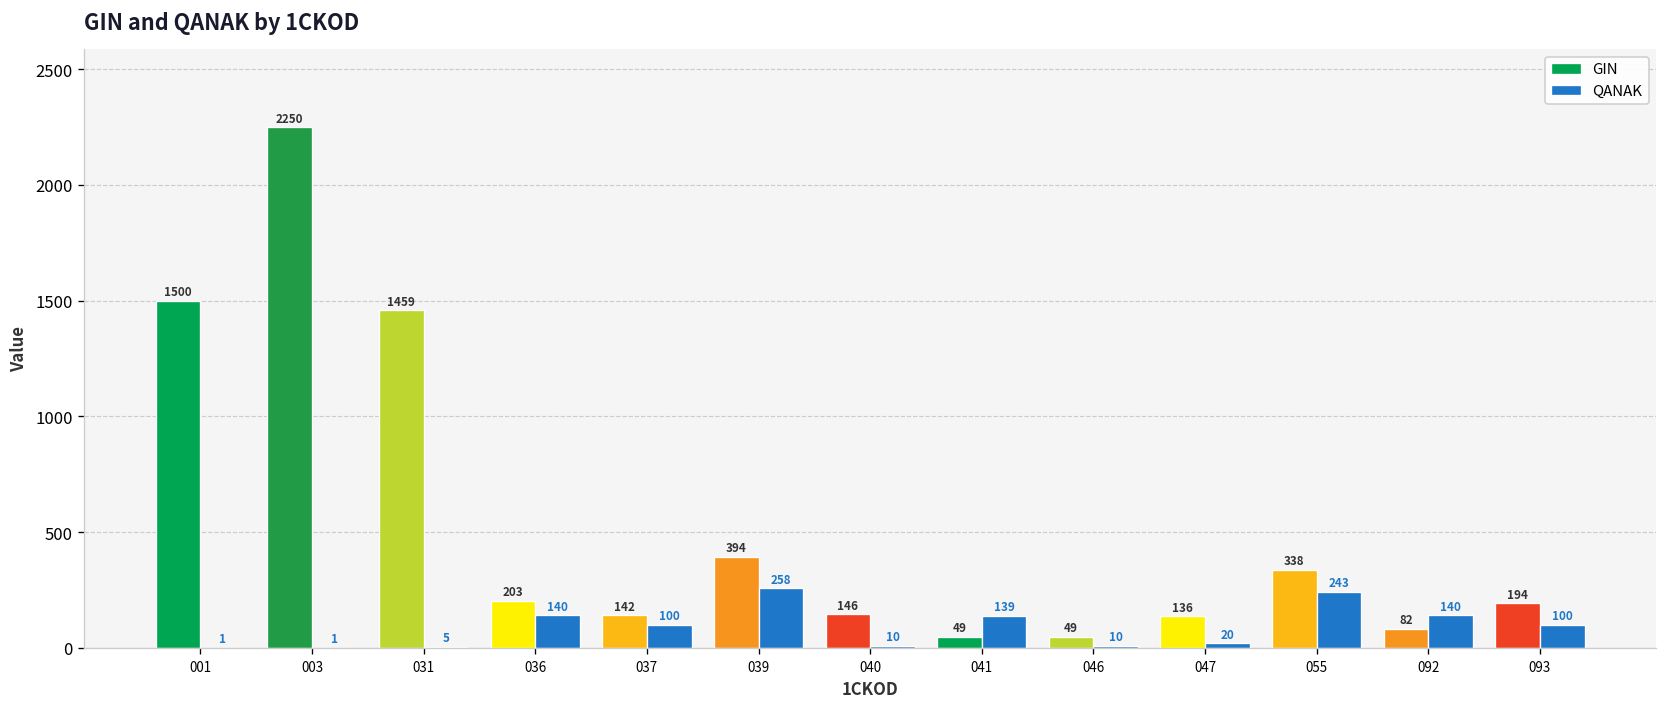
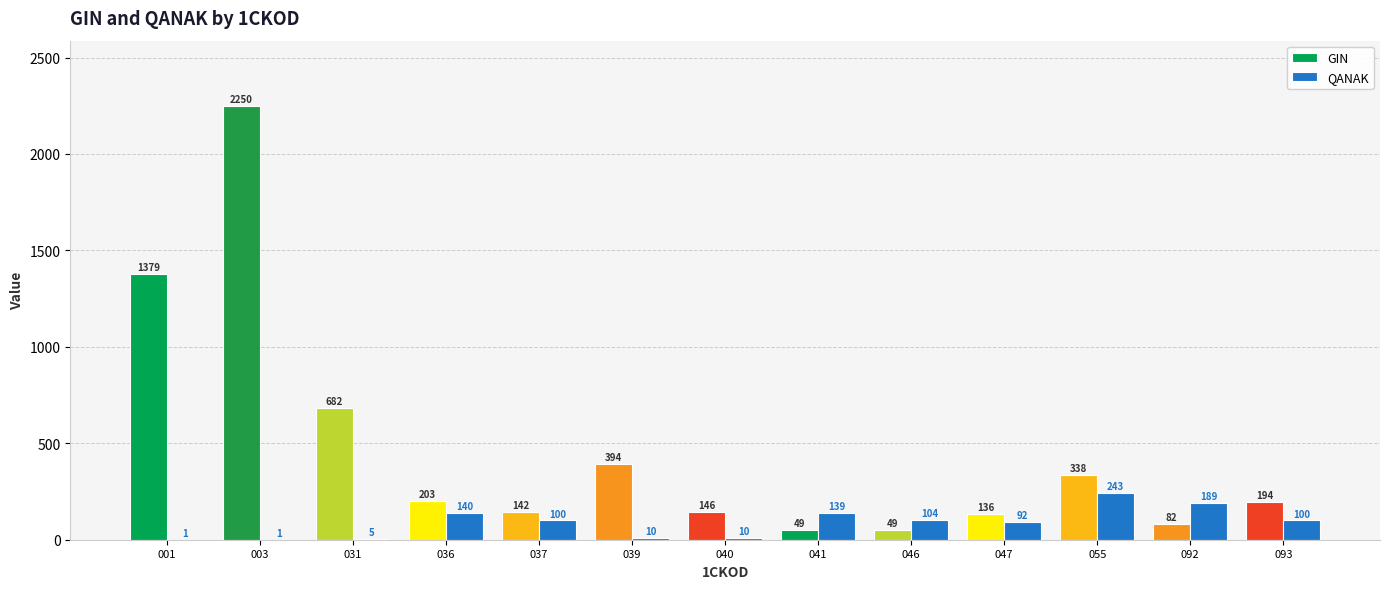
  {
    "GIN": {
-     "001": 1500,
+     "001": 1379,
      "003": 2250,
-     "031": 1459,
+     "031": 682,
      "036": 203,
      "037": 142,
      "039": 394,
      "040": 146,
      "041": 49,
      "046": 49,
      "047": 136,
      "055": 338,
      "092": 82,
      "093": 194
    },
    "QANAK": {
      "001": 1,
      "003": 1,
      "031": 5,
      "036": 140,
      "037": 100,
-     "039": 258,
+     "039": 10,
      "040": 10,
      "041": 139,
-     "046": 10,
-     "047": 20,
+     "046": 104,
+     "047": 92,
      "055": 243,
-     "092": 140,
+     "092": 189,
      "093": 100
    }
  }
